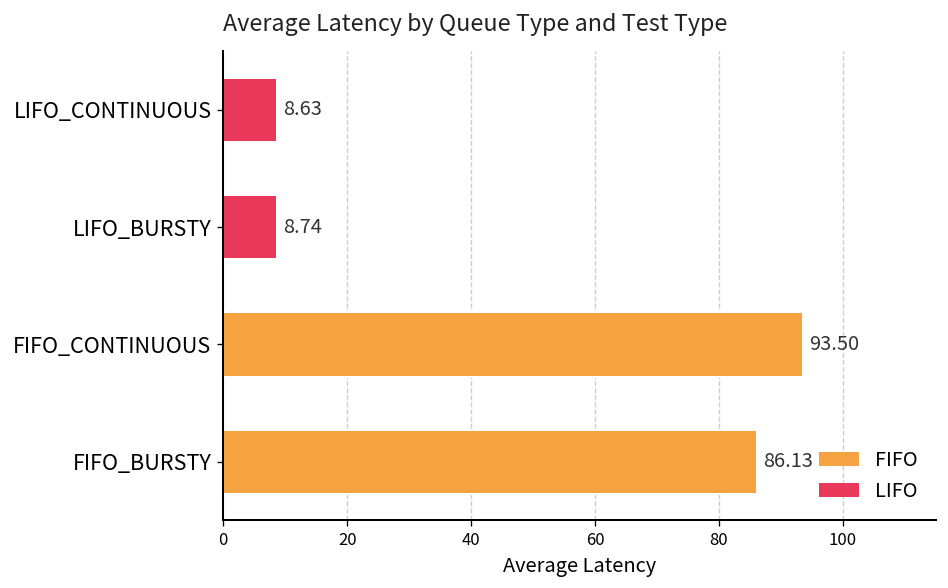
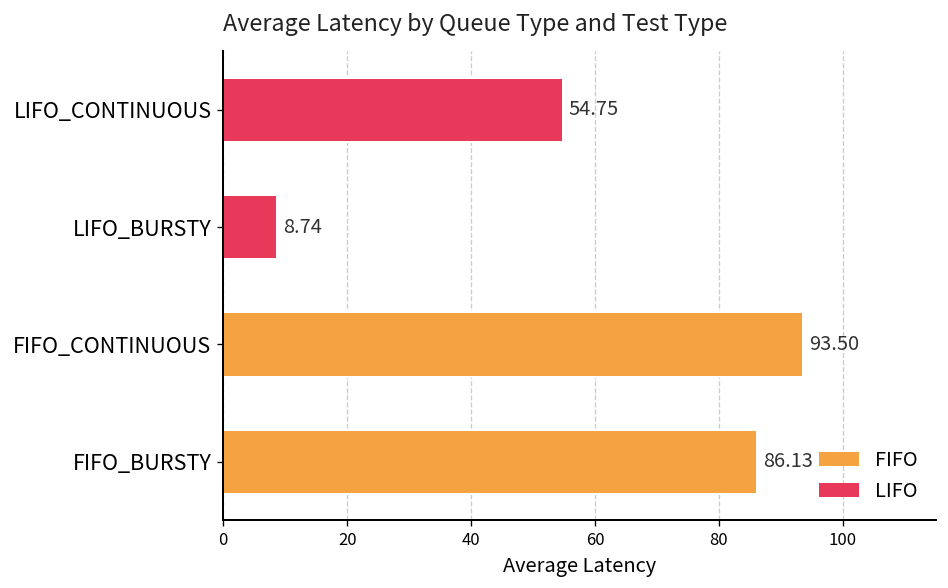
  {
-   "LIFO_CONTINUOUS": 8.63,
+   "LIFO_CONTINUOUS": 54.75,
    "LIFO_BURSTY": 8.74,
    "FIFO_CONTINUOUS": 93.50,
    "FIFO_BURSTY": 86.13
  }
